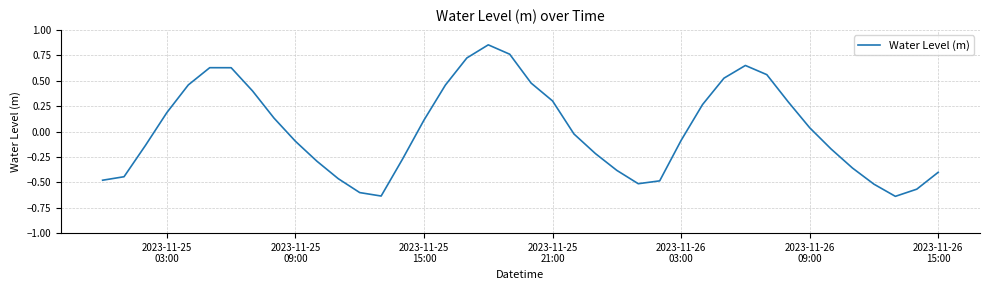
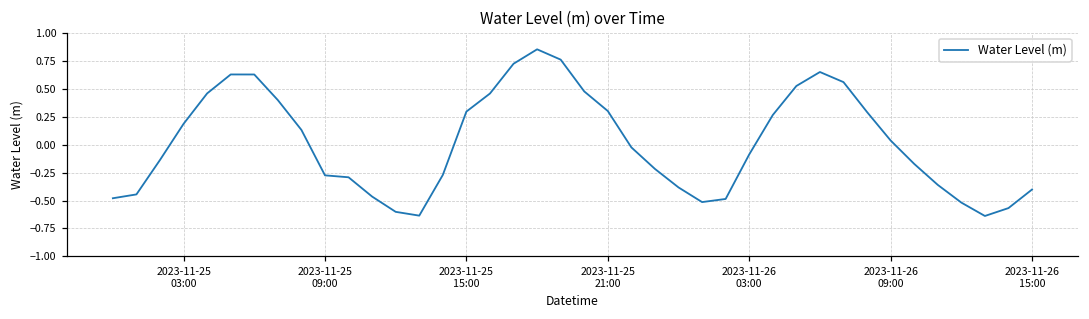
  {
    "2023-11-25 03:00": 0.19,
-   "2023-11-25 09:00": -0.10,
-   "2023-11-25 15:00": 0.11,
+   "2023-11-25 09:00": -0.27,
+   "2023-11-25 15:00": 0.30,
    "2023-11-25 21:00": 0.30,
    "2023-11-26 03:00": -0.09,
    "2023-11-26 09:00": 0.04,
    "2023-11-26 15:00": -0.40
  }
